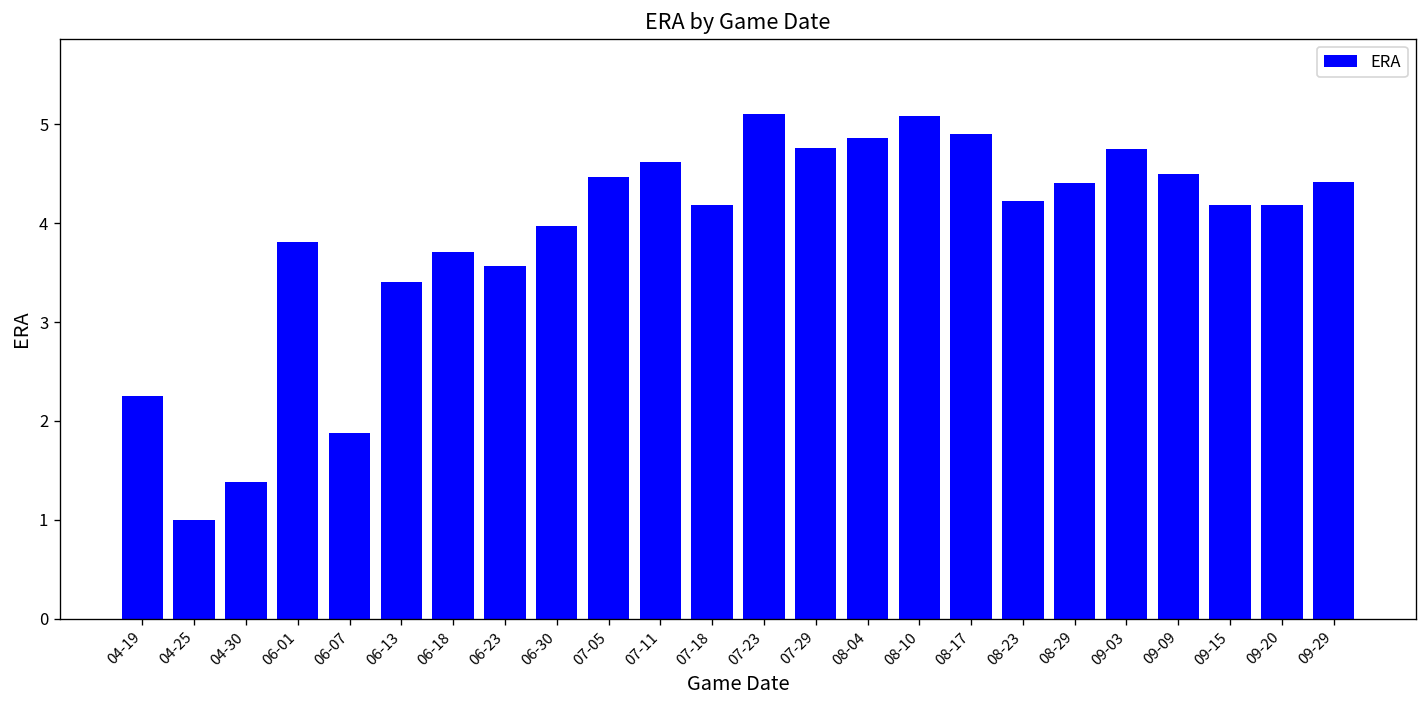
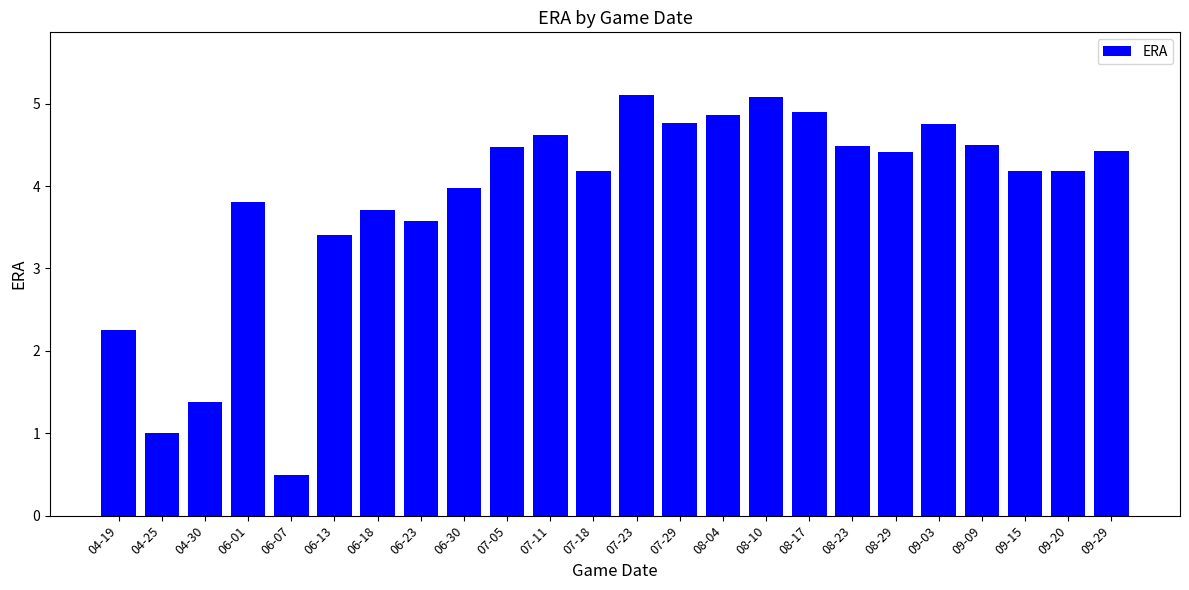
  {
    "04-19": 2.3,
    "04-25": 1.0,
    "04-30": 1.4,
    "06-01": 3.8,
-   "06-07": 1.9,
+   "06-07": 0.5,
    "06-13": 3.4,
    "06-18": 3.7,
    "06-23": 3.6,
    "06-30": 4.0,
    "07-05": 4.5,
    "07-11": 4.6,
    "07-18": 4.2,
    "07-23": 5.1,
    "07-29": 4.8,
    "08-04": 4.9,
    "08-10": 5.1,
    "08-17": 4.9,
-   "08-23": 4.2,
+   "08-23": 4.5,
    "08-29": 4.4,
    "09-03": 4.8,
    "09-09": 4.5,
    "09-15": 4.2,
    "09-20": 4.2,
    "09-29": 4.4
  }
